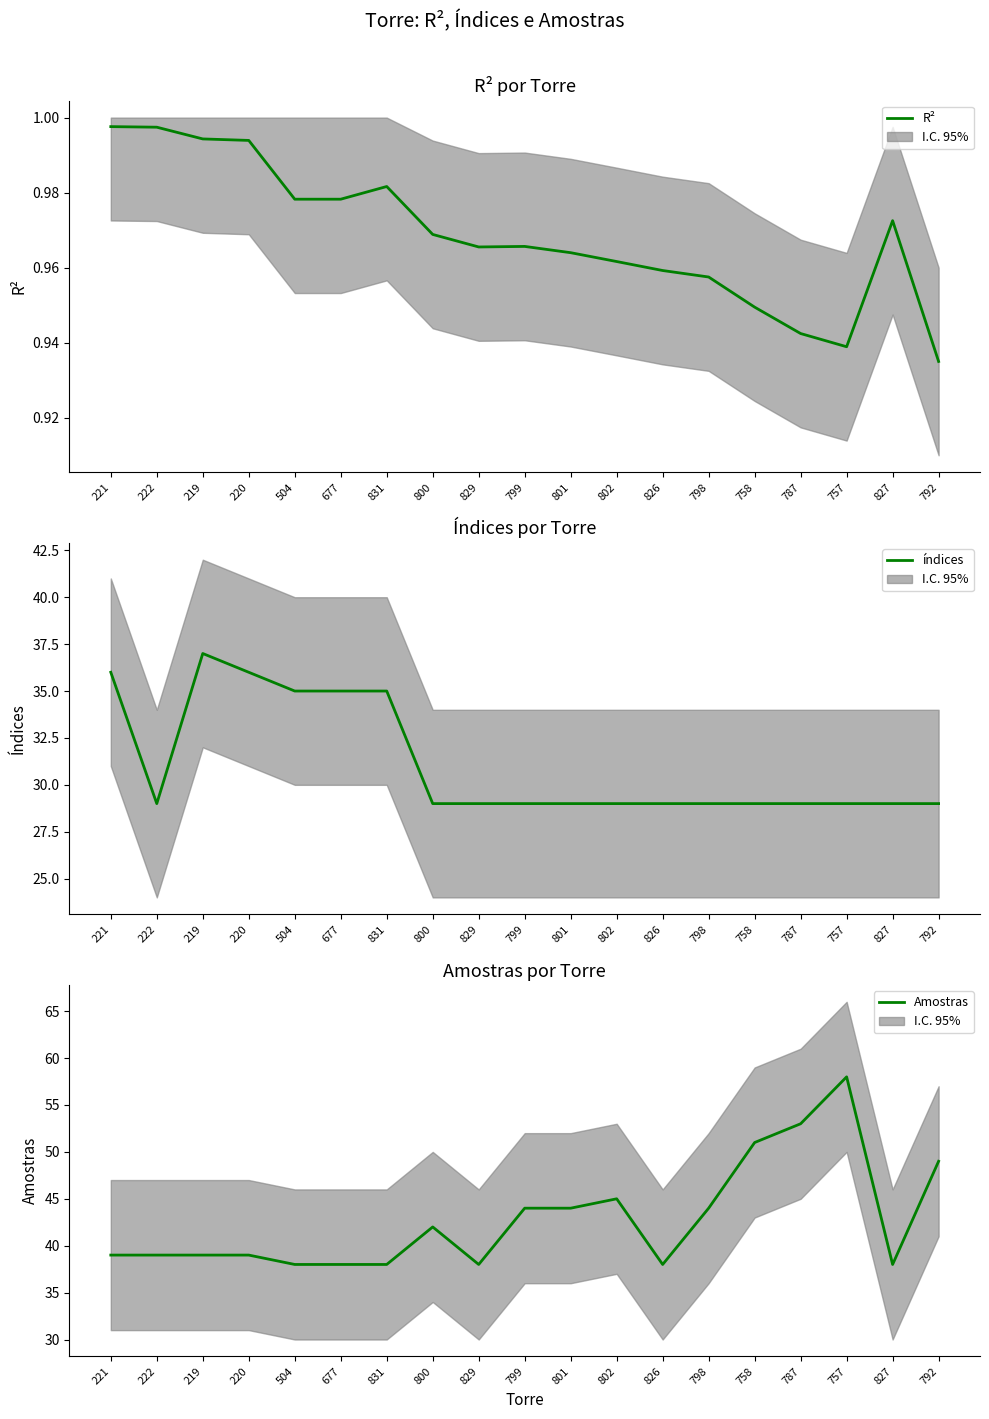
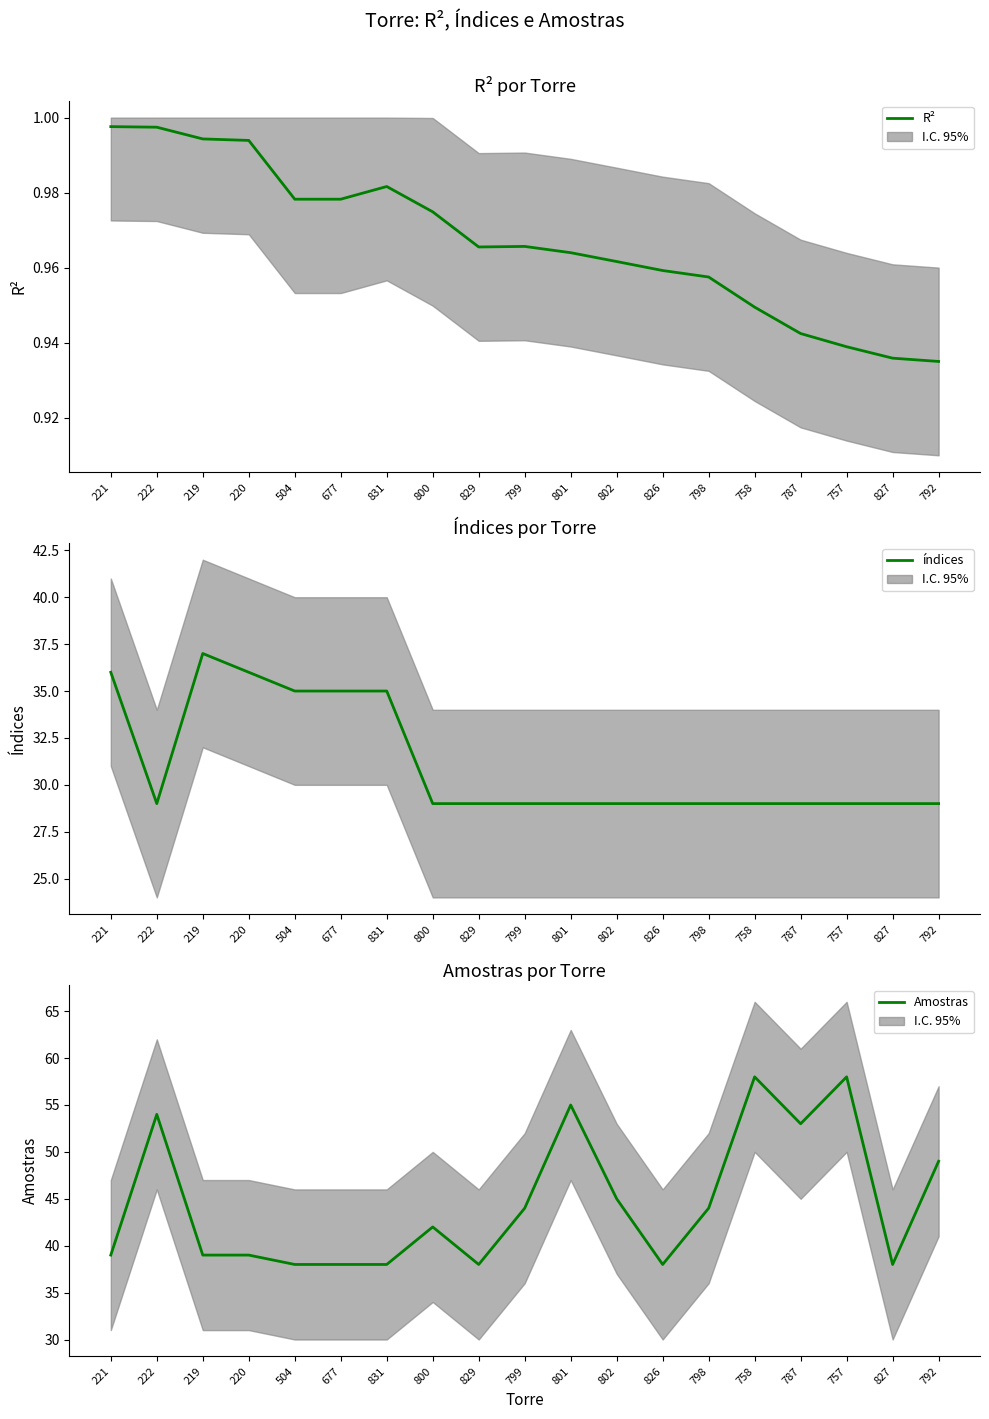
  {
    "R² por Torre": {
      "R²": {
        "221": 0.998,
        "222": 0.997,
        "219": 0.994,
        "220": 0.994,
        "504": 0.978,
        "677": 0.978,
        "831": 0.982,
-       "800": 0.969,
+       "800": 0.975,
        "829": 0.966,
        "799": 0.966,
        "801": 0.964,
        "802": 0.962,
        "826": 0.959,
        "798": 0.958,
        "758": 0.950,
        "787": 0.942,
        "757": 0.939,
-       "827": 0.973,
+       "827": 0.936,
        "792": 0.935
      }
    },
    "Índices por Torre": {
      "índices": {
        "221": 36.0,
        "222": 29.0,
        "219": 37.0,
        "220": 36.0,
        "504": 35.0,
        "677": 35.0,
        "831": 35.0,
        "800": 29.0,
        "829": 29.0,
        "799": 29.0,
        "801": 29.0,
        "802": 29.0,
        "826": 29.0,
        "798": 29.0,
        "758": 29.0,
        "787": 29.0,
        "757": 29.0,
        "827": 29.0,
        "792": 29.0
      }
    },
    "Amostras por Torre": {
      "Amostras": {
        "221": 39,
-       "222": 39,
+       "222": 54,
        "219": 39,
        "220": 39,
        "504": 38,
        "677": 38,
        "831": 38,
        "800": 42,
        "829": 38,
        "799": 44,
-       "801": 44,
+       "801": 55,
        "802": 45,
        "826": 38,
        "798": 44,
-       "758": 51,
+       "758": 58,
        "787": 53,
        "757": 58,
        "827": 38,
        "792": 49
      }
    }
  }
